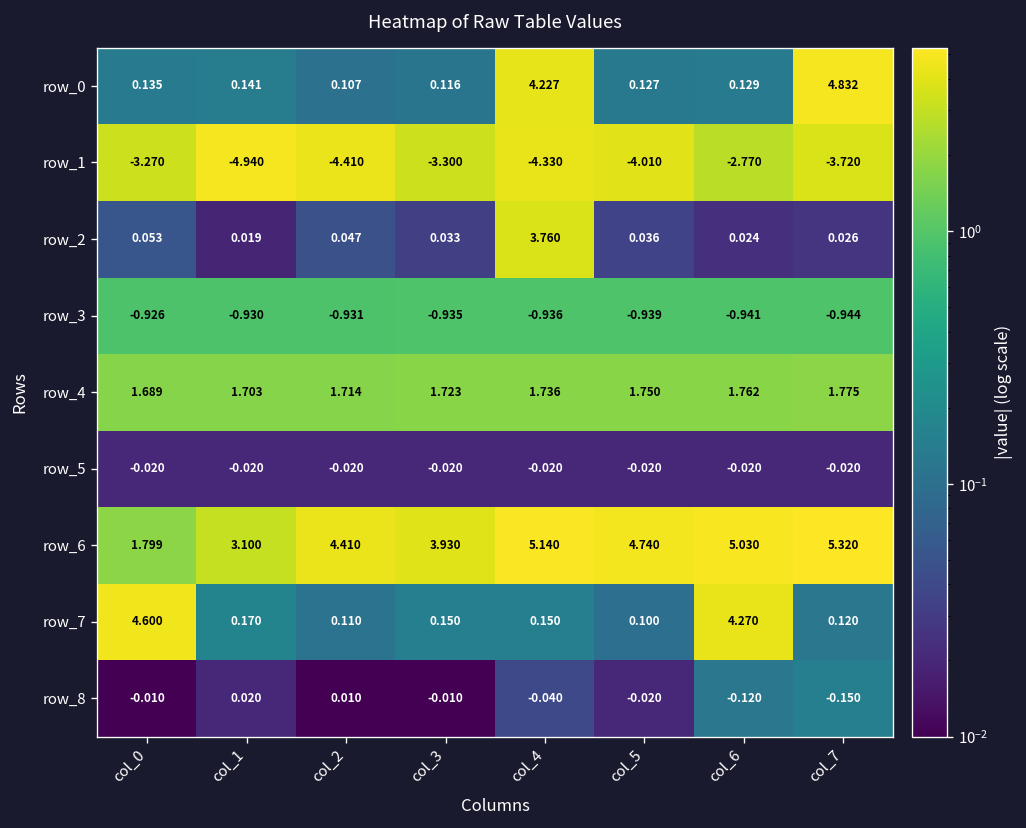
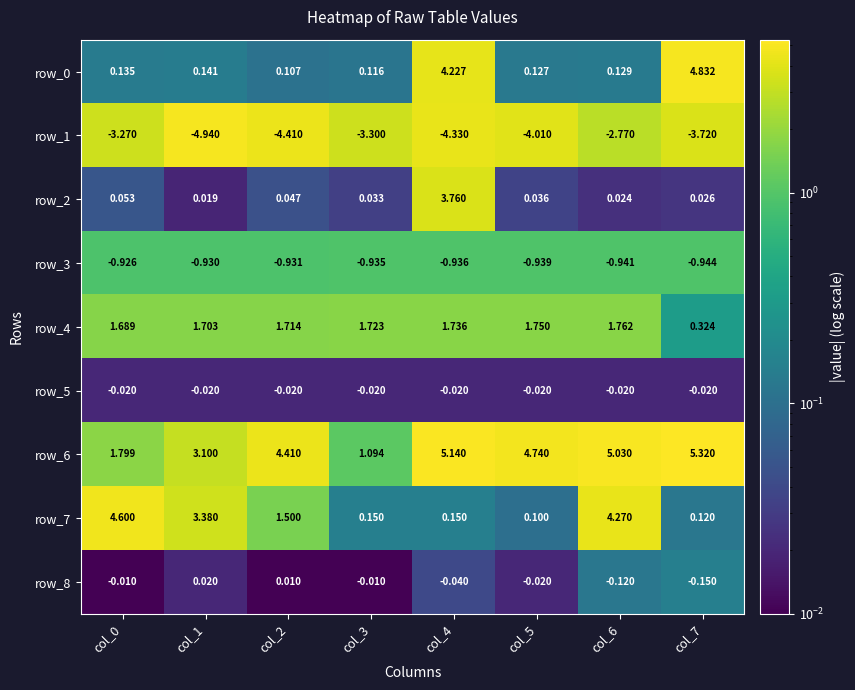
  {
    "row_0": {
      "col_0": 0.135,
      "col_1": 0.141,
      "col_2": 0.107,
      "col_3": 0.116,
      "col_4": 4.227,
      "col_5": 0.127,
      "col_6": 0.129,
      "col_7": 4.832
    },
    "row_1": {
      "col_0": -3.270,
      "col_1": -4.940,
      "col_2": -4.410,
      "col_3": -3.300,
      "col_4": -4.330,
      "col_5": -4.010,
      "col_6": -2.770,
      "col_7": -3.720
    },
    "row_2": {
      "col_0": 0.053,
      "col_1": 0.019,
      "col_2": 0.047,
      "col_3": 0.033,
      "col_4": 3.760,
      "col_5": 0.036,
      "col_6": 0.024,
      "col_7": 0.026
    },
    "row_3": {
      "col_0": -0.926,
      "col_1": -0.930,
      "col_2": -0.931,
      "col_3": -0.935,
      "col_4": -0.936,
      "col_5": -0.939,
      "col_6": -0.941,
      "col_7": -0.944
    },
    "row_4": {
      "col_0": 1.689,
      "col_1": 1.703,
      "col_2": 1.714,
      "col_3": 1.723,
      "col_4": 1.736,
      "col_5": 1.750,
      "col_6": 1.762,
-     "col_7": 1.775
+     "col_7": 0.324
    },
    "row_5": {
      "col_0": -0.020,
      "col_1": -0.020,
      "col_2": -0.020,
      "col_3": -0.020,
      "col_4": -0.020,
      "col_5": -0.020,
      "col_6": -0.020,
      "col_7": -0.020
    },
    "row_6": {
      "col_0": 1.799,
      "col_1": 3.100,
      "col_2": 4.410,
-     "col_3": 3.930,
+     "col_3": 1.094,
      "col_4": 5.140,
      "col_5": 4.740,
      "col_6": 5.030,
      "col_7": 5.320
    },
    "row_7": {
      "col_0": 4.600,
-     "col_1": 0.170,
-     "col_2": 0.110,
+     "col_1": 3.380,
+     "col_2": 1.500,
      "col_3": 0.150,
      "col_4": 0.150,
      "col_5": 0.100,
      "col_6": 4.270,
      "col_7": 0.120
    },
    "row_8": {
      "col_0": -0.010,
      "col_1": 0.020,
      "col_2": 0.010,
      "col_3": -0.010,
      "col_4": -0.040,
      "col_5": -0.020,
      "col_6": -0.120,
      "col_7": -0.150
    }
  }
